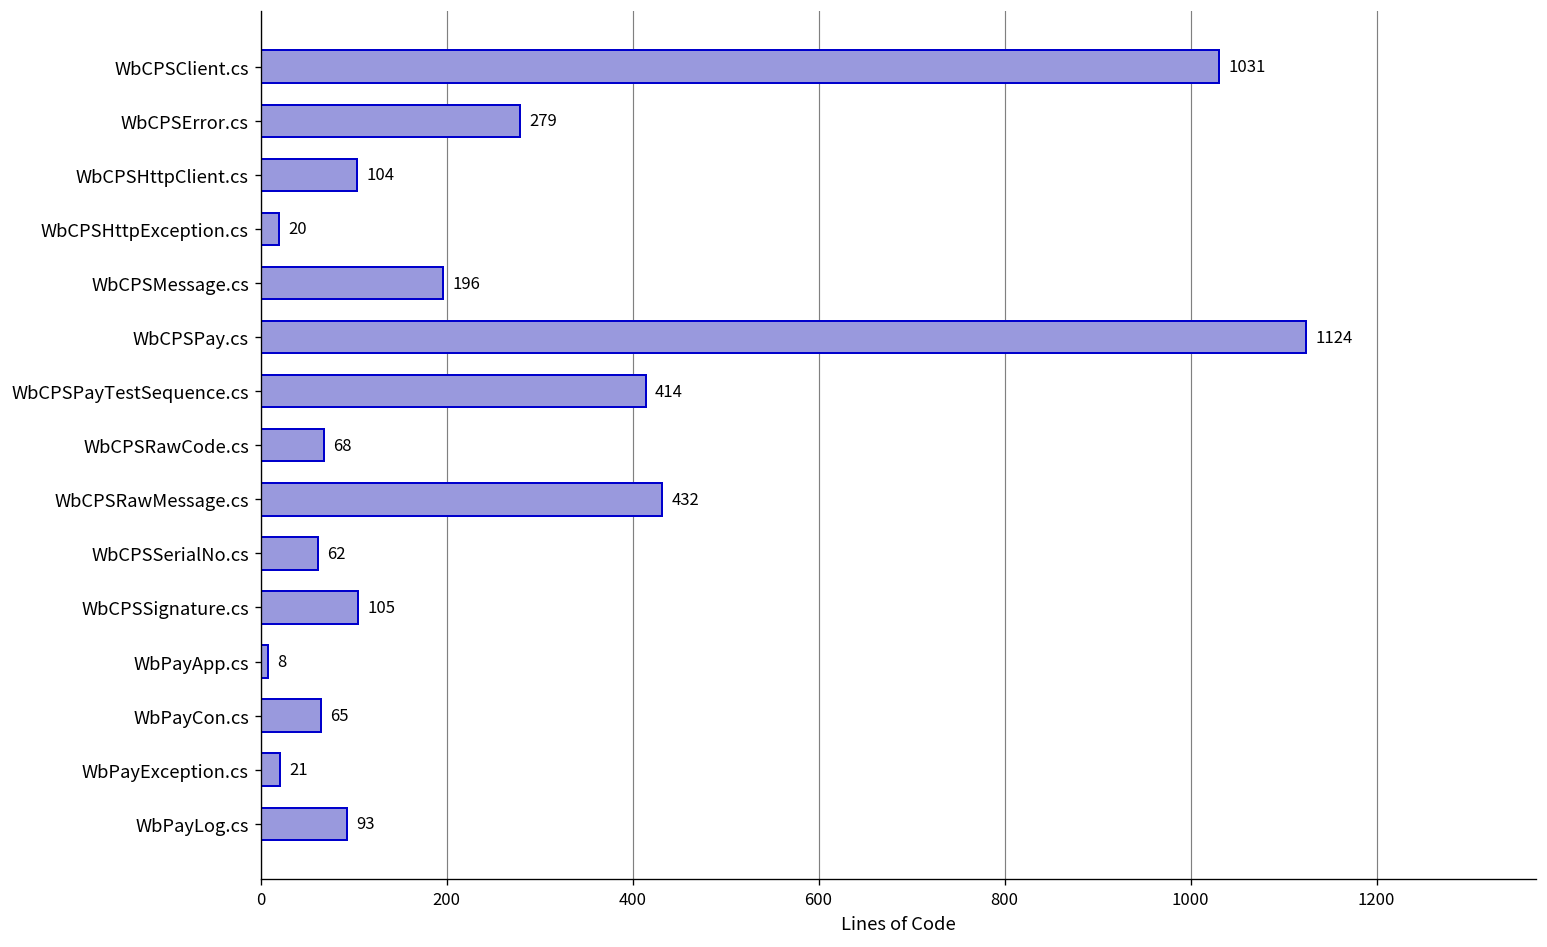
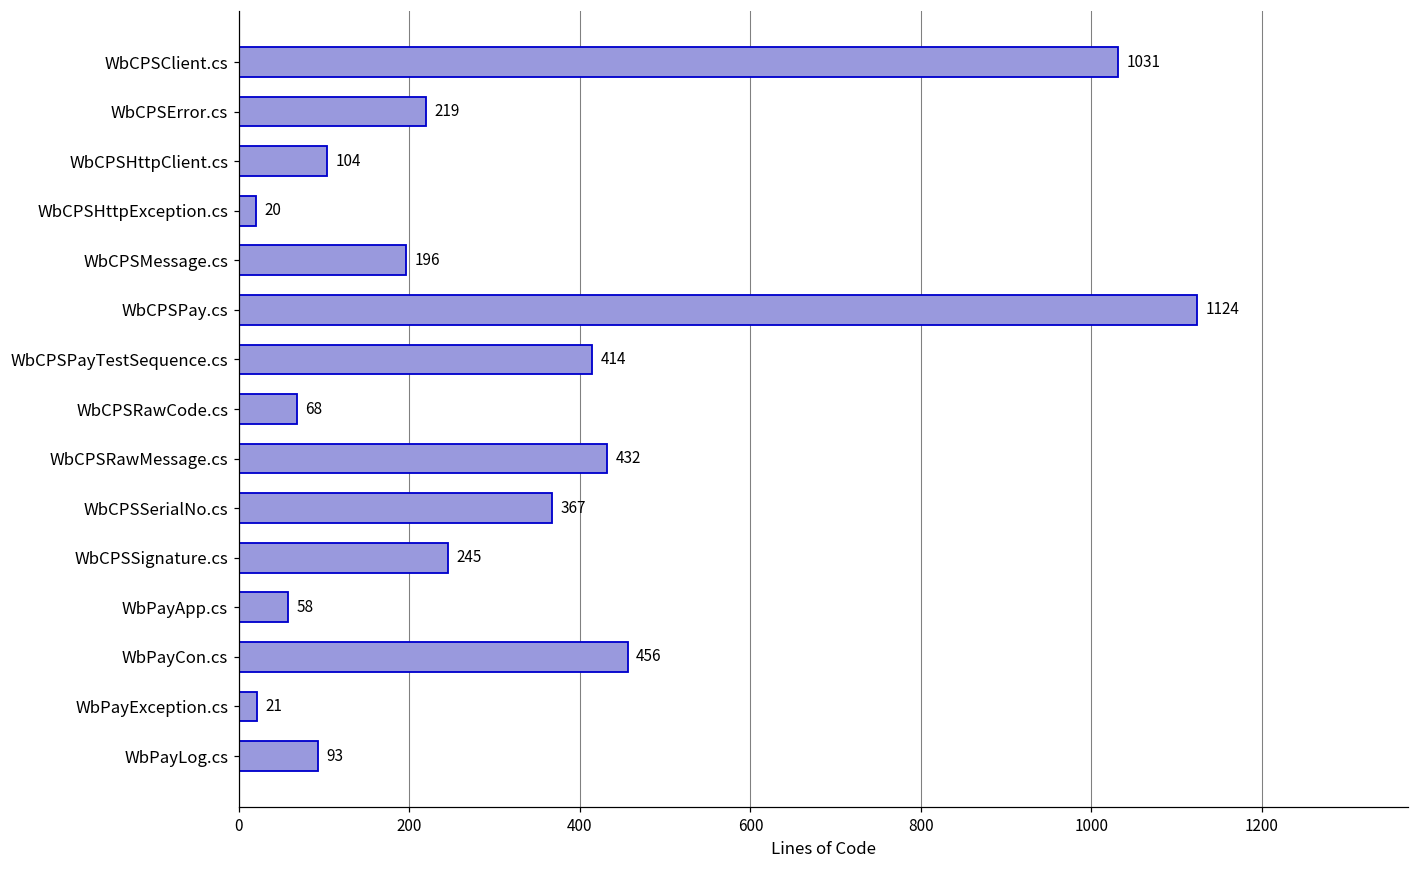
  {
    "WbCPSClient.cs": 1031,
-   "WbCPSError.cs": 279,
+   "WbCPSError.cs": 219,
    "WbCPSHttpClient.cs": 104,
    "WbCPSHttpException.cs": 20,
    "WbCPSMessage.cs": 196,
    "WbCPSPay.cs": 1124,
    "WbCPSPayTestSequence.cs": 414,
    "WbCPSRawCode.cs": 68,
    "WbCPSRawMessage.cs": 432,
-   "WbCPSSerialNo.cs": 62,
-   "WbCPSSignature.cs": 105,
-   "WbPayApp.cs": 8,
-   "WbPayCon.cs": 65,
+   "WbCPSSerialNo.cs": 367,
+   "WbCPSSignature.cs": 245,
+   "WbPayApp.cs": 58,
+   "WbPayCon.cs": 456,
    "WbPayException.cs": 21,
    "WbPayLog.cs": 93
  }
